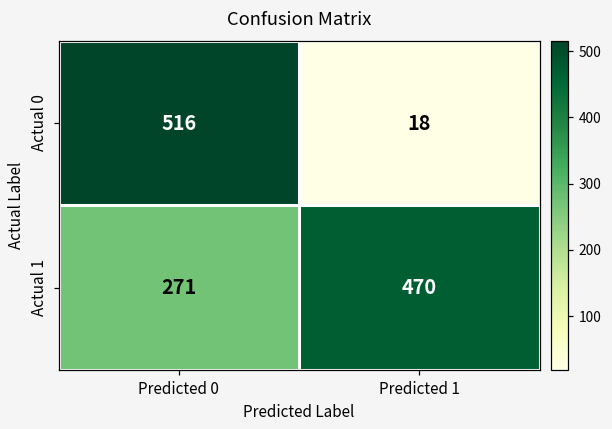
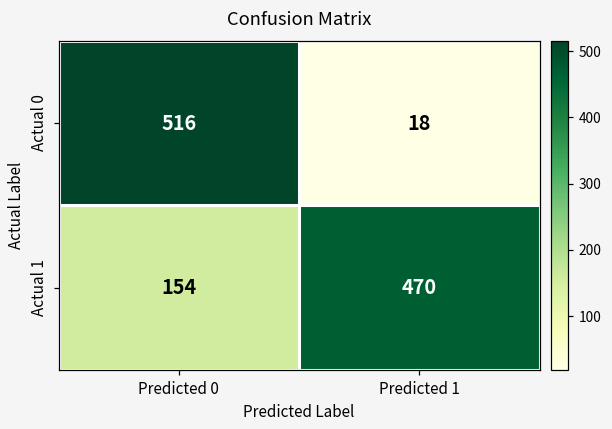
  {
    "Actual 0": {
      "Predicted 0": 516,
      "Predicted 1": 18
    },
    "Actual 1": {
-     "Predicted 0": 271,
+     "Predicted 0": 154,
      "Predicted 1": 470
    }
  }
